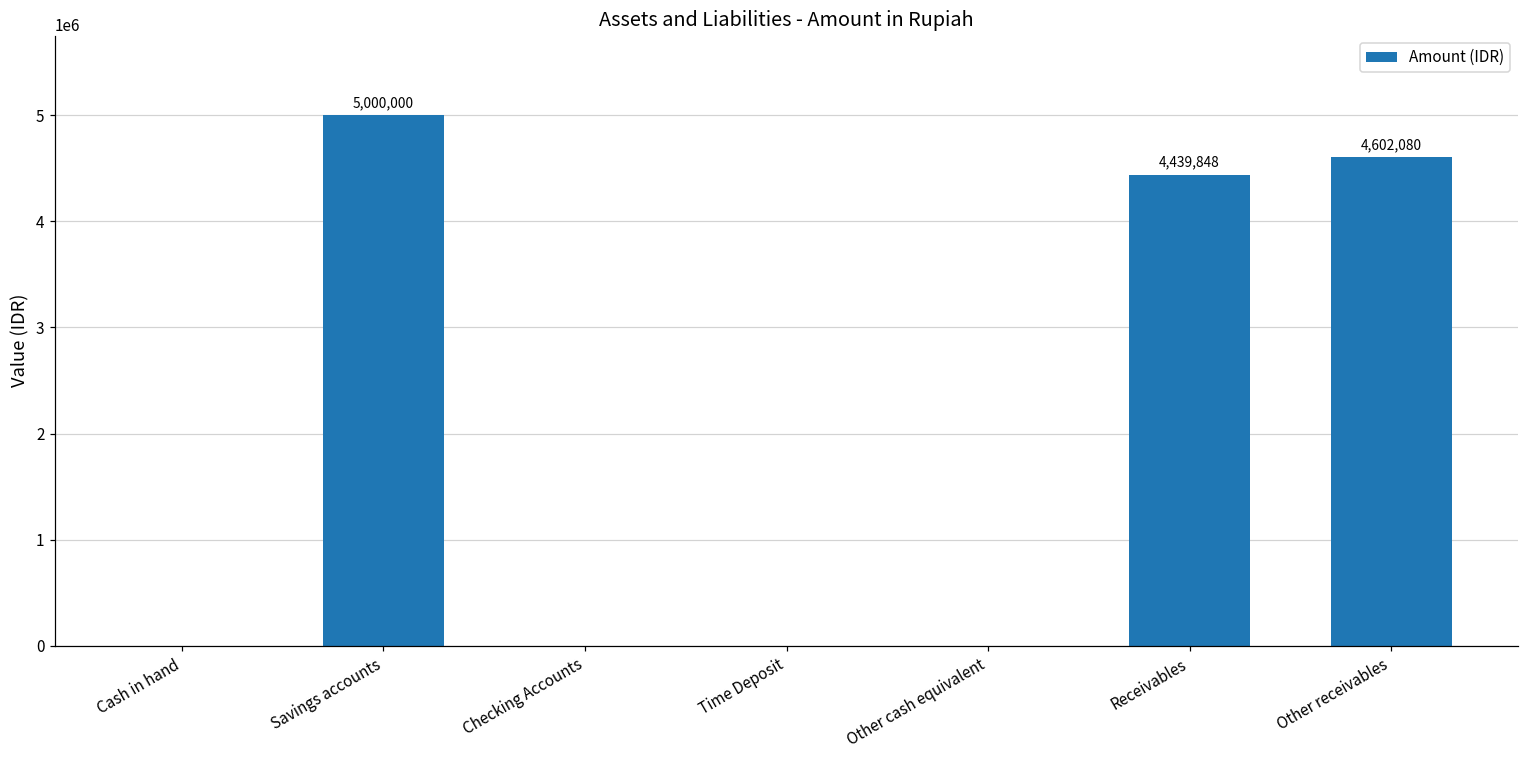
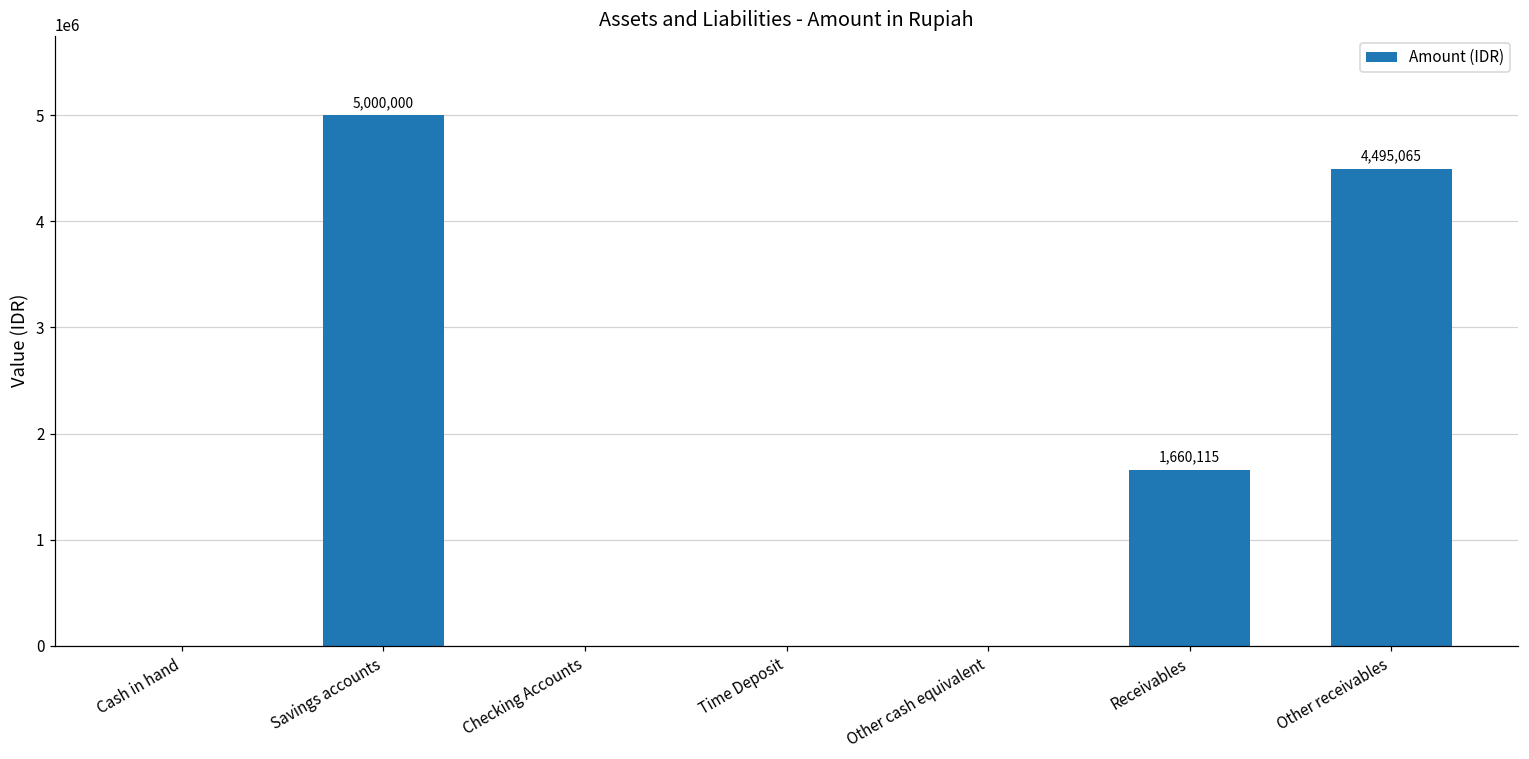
  {
    "Savings accounts": "5,000,000",
-   "Receivables": "4,439,848",
-   "Other receivables": "4,602,080"
+   "Receivables": "1,660,115",
+   "Other receivables": "4,495,065"
  }
